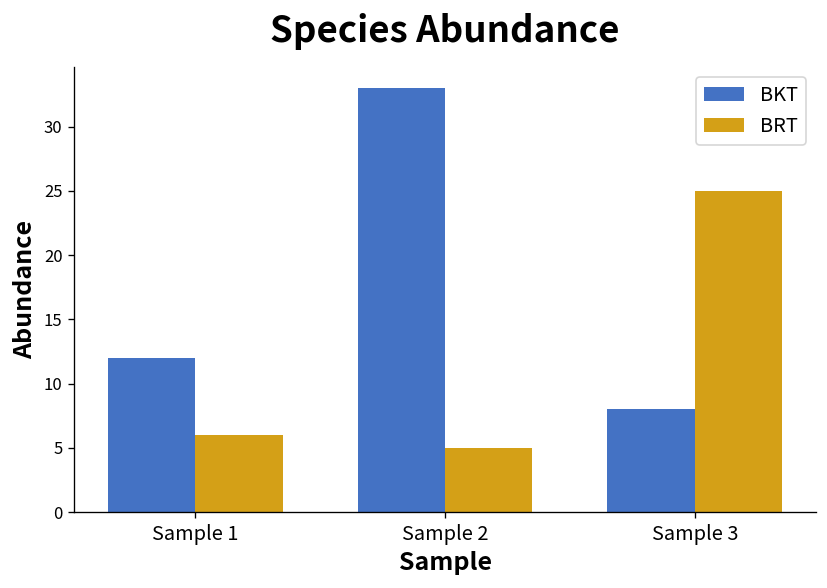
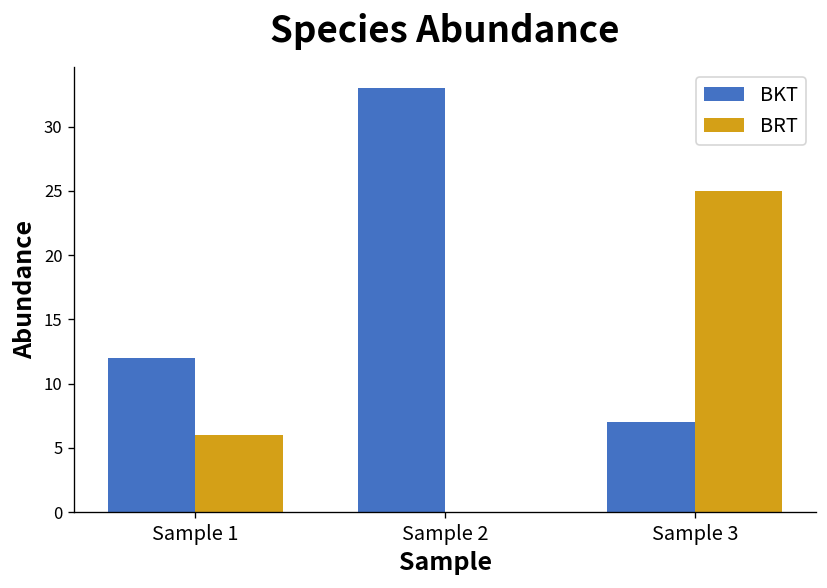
  {
    "BKT": {
      "Sample 1": 12,
      "Sample 2": 33,
-     "Sample 3": 8
+     "Sample 3": 7
    },
    "BRT": {
      "Sample 1": 6,
-     "Sample 2": 5,
+     "Sample 2": 0,
      "Sample 3": 25
    }
  }
